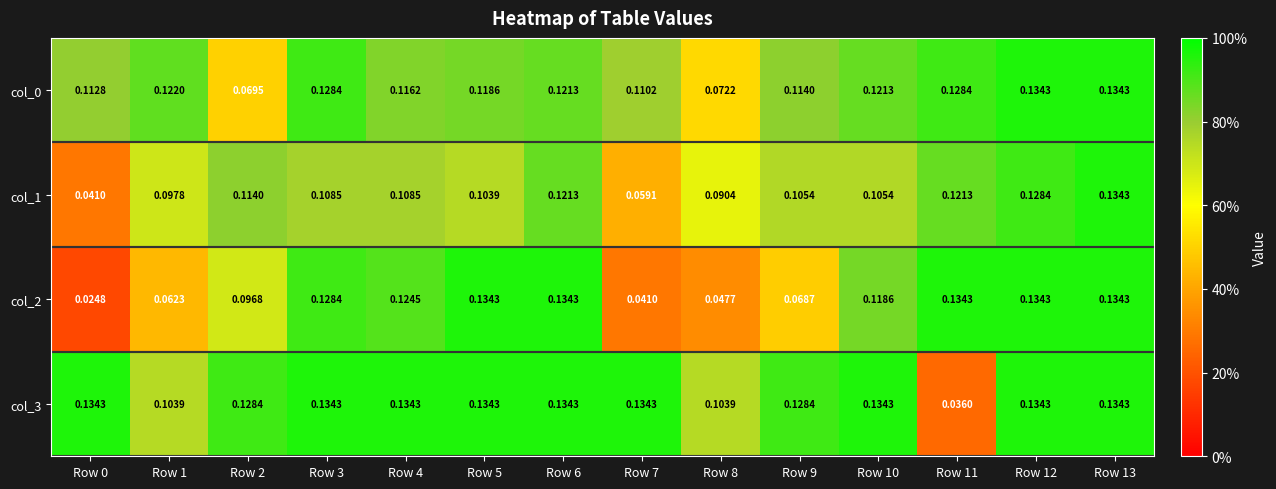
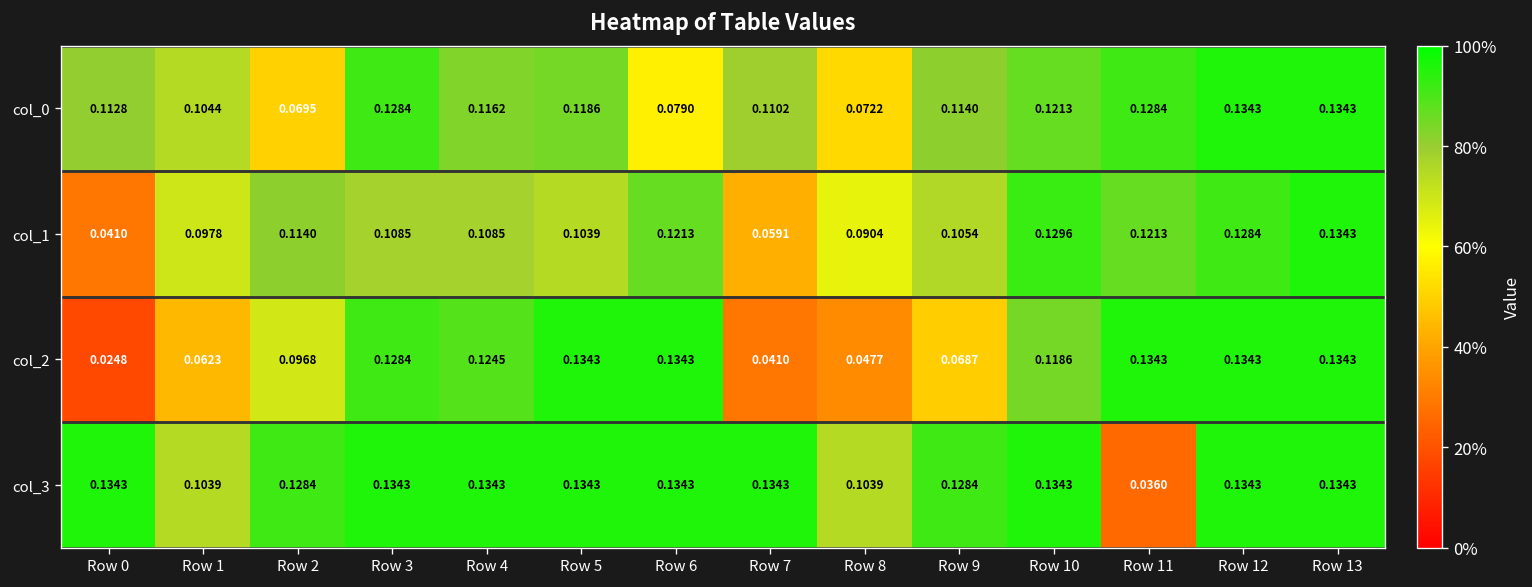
  {
    "col_0": {
      "Row 0": 0.1128,
-     "Row 1": 0.1220,
+     "Row 1": 0.1044,
      "Row 2": 0.0695,
      "Row 3": 0.1284,
      "Row 4": 0.1162,
      "Row 5": 0.1186,
-     "Row 6": 0.1213,
+     "Row 6": 0.0790,
      "Row 7": 0.1102,
      "Row 8": 0.0722,
      "Row 9": 0.1140,
      "Row 10": 0.1213,
      "Row 11": 0.1284,
      "Row 12": 0.1343,
      "Row 13": 0.1343
    },
    "col_1": {
      "Row 0": 0.0410,
      "Row 1": 0.0978,
      "Row 2": 0.1140,
      "Row 3": 0.1085,
      "Row 4": 0.1085,
      "Row 5": 0.1039,
      "Row 6": 0.1213,
      "Row 7": 0.0591,
      "Row 8": 0.0904,
      "Row 9": 0.1054,
-     "Row 10": 0.1054,
+     "Row 10": 0.1296,
      "Row 11": 0.1213,
      "Row 12": 0.1284,
      "Row 13": 0.1343
    },
    "col_2": {
      "Row 0": 0.0248,
      "Row 1": 0.0623,
      "Row 2": 0.0968,
      "Row 3": 0.1284,
      "Row 4": 0.1245,
      "Row 5": 0.1343,
      "Row 6": 0.1343,
      "Row 7": 0.0410,
      "Row 8": 0.0477,
      "Row 9": 0.0687,
      "Row 10": 0.1186,
      "Row 11": 0.1343,
      "Row 12": 0.1343,
      "Row 13": 0.1343
    },
    "col_3": {
      "Row 0": 0.1343,
      "Row 1": 0.1039,
      "Row 2": 0.1284,
      "Row 3": 0.1343,
      "Row 4": 0.1343,
      "Row 5": 0.1343,
      "Row 6": 0.1343,
      "Row 7": 0.1343,
      "Row 8": 0.1039,
      "Row 9": 0.1284,
      "Row 10": 0.1343,
      "Row 11": 0.0360,
      "Row 12": 0.1343,
      "Row 13": 0.1343
    }
  }
